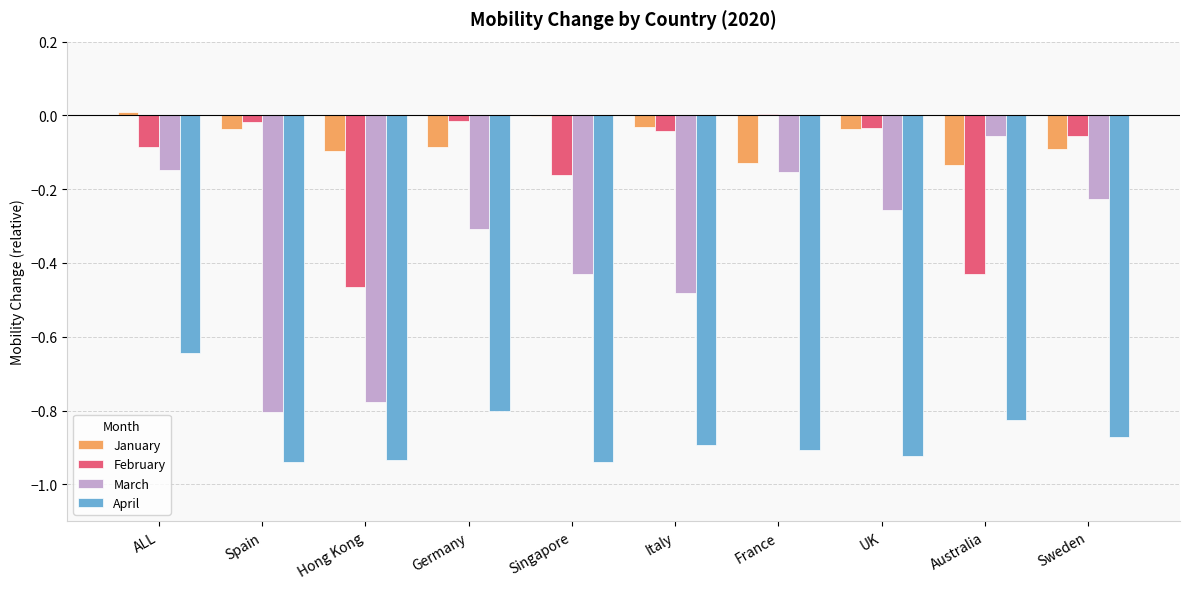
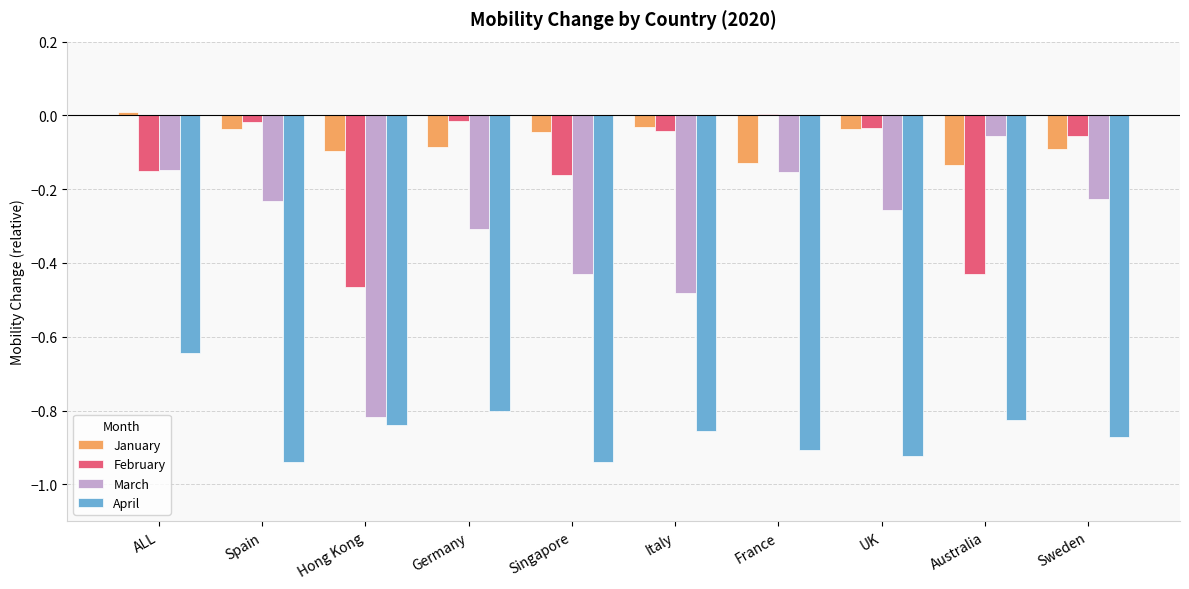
  {
    "January": {
      "ALL": 0.01,
      "Spain": -0.04,
      "Hong Kong": -0.10,
      "Germany": -0.09,
-     "Singapore": 0.00,
+     "Singapore": -0.05,
      "Italy": -0.03,
      "France": -0.13,
      "UK": -0.04,
      "Australia": -0.13,
      "Sweden": -0.09
    },
    "February": {
-     "ALL": -0.09,
+     "ALL": -0.15,
      "Spain": -0.02,
      "Hong Kong": -0.46,
      "Germany": -0.01,
      "Singapore": -0.16,
      "Italy": -0.04,
      "UK": -0.03,
      "Australia": -0.43,
      "Sweden": -0.06
    },
    "March": {
      "ALL": -0.15,
-     "Spain": -0.80,
-     "Hong Kong": -0.78,
+     "Spain": -0.23,
+     "Hong Kong": -0.82,
      "Germany": -0.31,
      "Singapore": -0.43,
      "Italy": -0.48,
      "France": -0.15,
      "UK": -0.26,
      "Australia": -0.06,
      "Sweden": -0.23
    },
    "April": {
      "ALL": -0.65,
      "Spain": -0.94,
-     "Hong Kong": -0.94,
+     "Hong Kong": -0.84,
      "Germany": -0.80,
      "Singapore": -0.94,
-     "Italy": -0.89,
+     "Italy": -0.86,
      "France": -0.91,
      "UK": -0.92,
      "Australia": -0.83,
      "Sweden": -0.87
    }
  }
